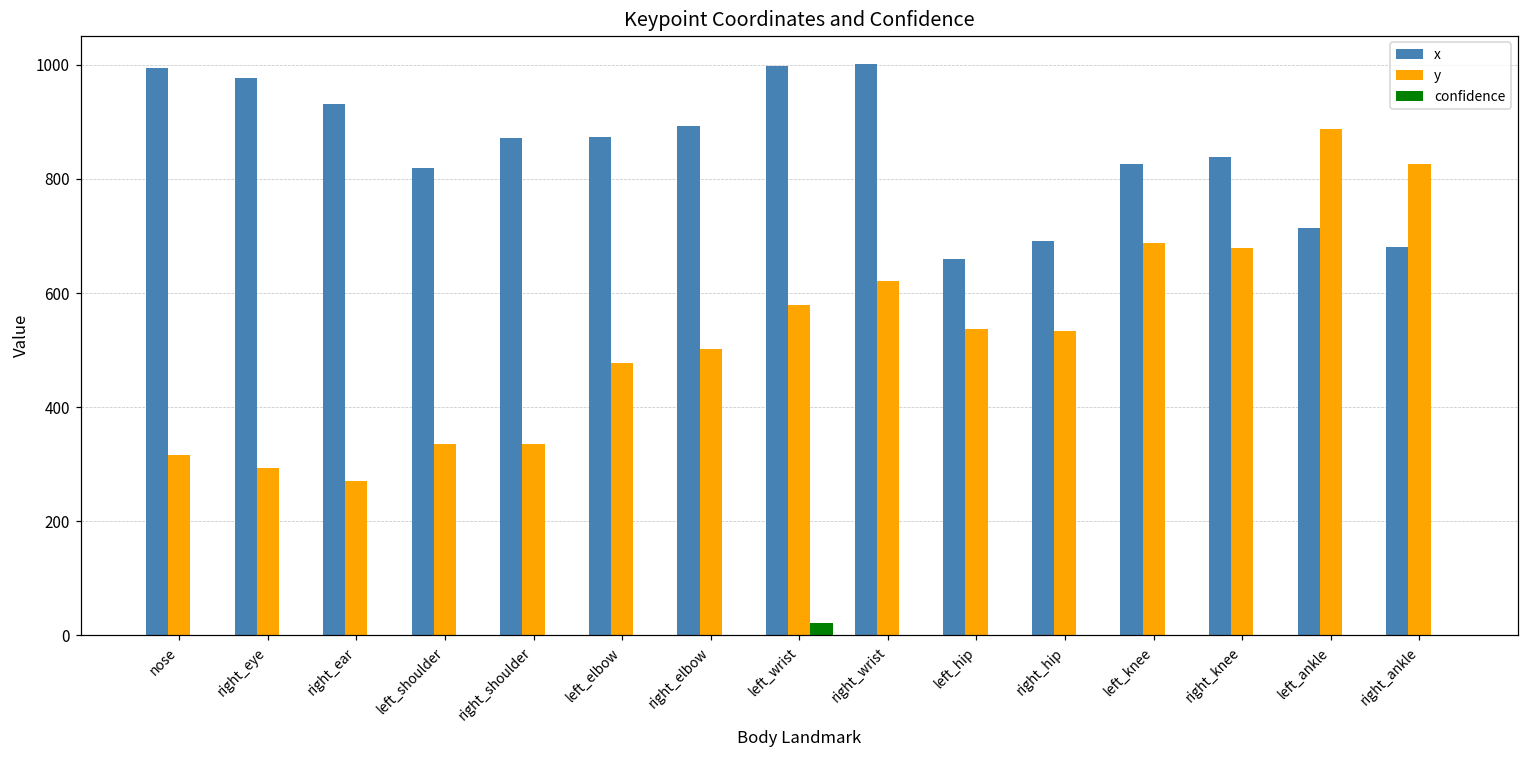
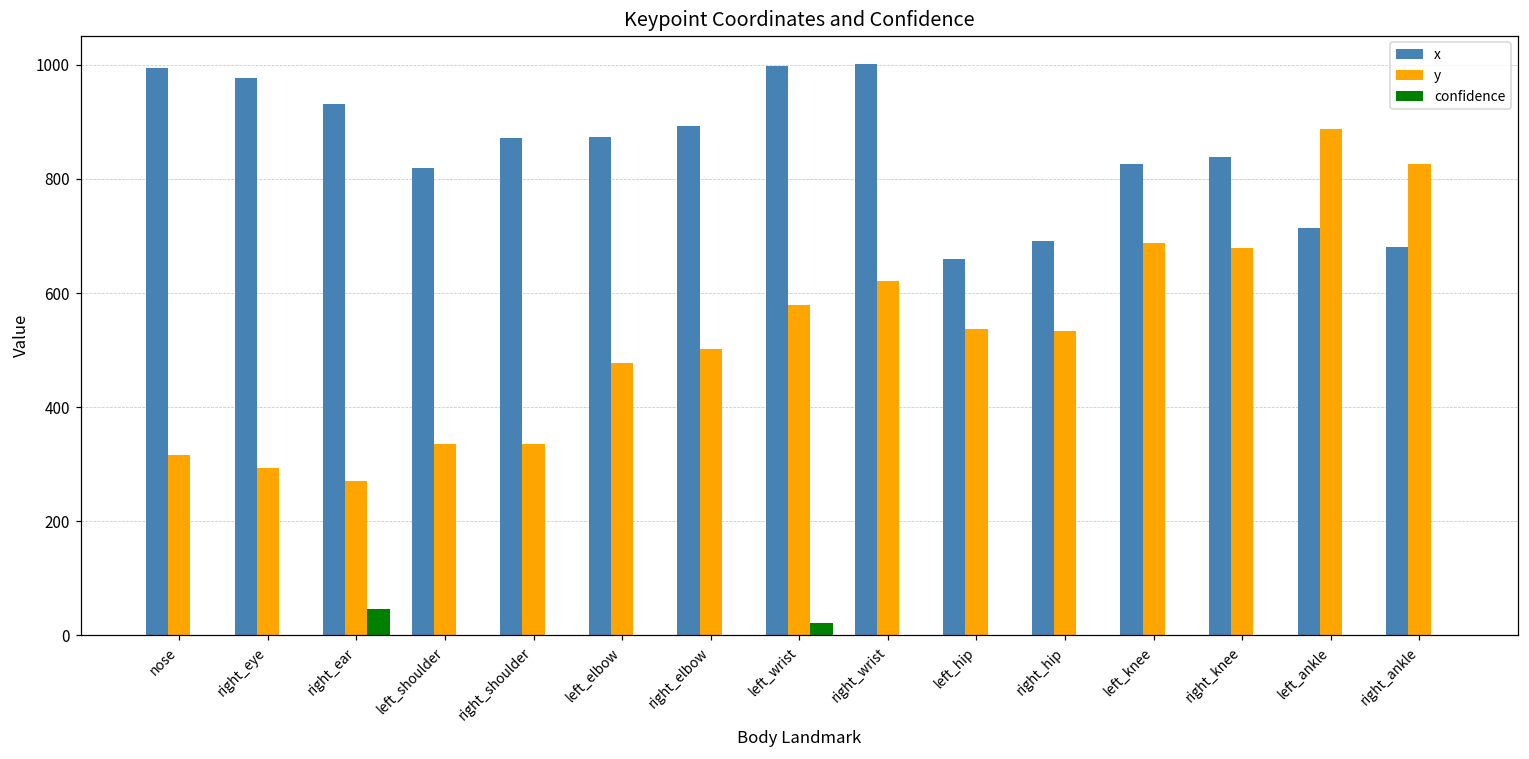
  {
    "x": {
      "nose": 1000,
      "right_eye": 980,
      "right_ear": 930,
      "left_shoulder": 820,
      "right_shoulder": 870,
      "left_elbow": 870,
      "right_elbow": 890,
      "left_wrist": 1000,
      "right_wrist": 1000,
      "left_hip": 660,
      "right_hip": 690,
      "left_knee": 830,
      "right_knee": 840,
      "left_ankle": 710,
      "right_ankle": 680
    },
    "y": {
      "nose": 320,
      "right_eye": 290,
      "right_ear": 270,
      "left_shoulder": 340,
      "right_shoulder": 330,
      "left_elbow": 480,
      "right_elbow": 500,
      "left_wrist": 580,
      "right_wrist": 620,
      "left_hip": 540,
      "right_hip": 530,
      "left_knee": 690,
      "right_knee": 680,
      "left_ankle": 890,
      "right_ankle": 830
    },
    "confidence": {
-     "right_ear": 0,
+     "right_ear": 50,
      "left_wrist": 20
    }
  }
